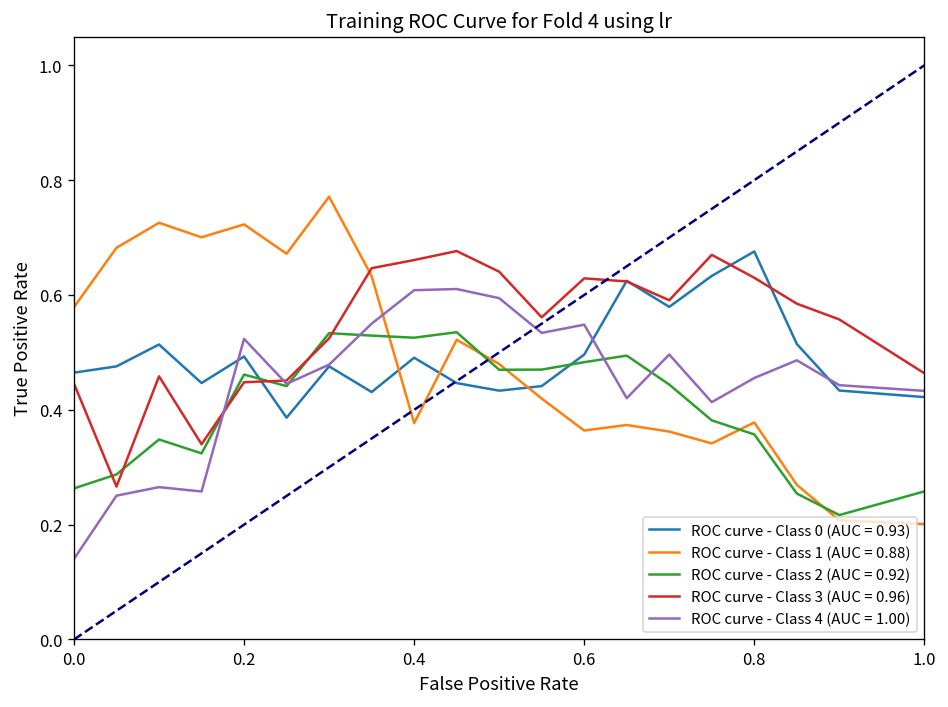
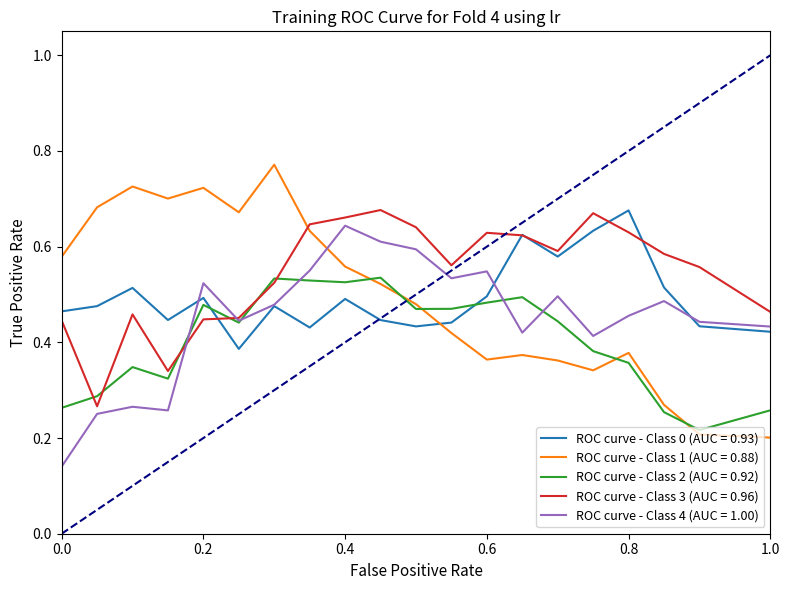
  {
    "ROC curve - Class 0 (AUC = 0.93)": {
      "0.0": 0.46,
      "0.2": 0.49,
      "0.4": 0.49,
      "0.6": 0.50,
      "0.8": 0.68,
      "1.0": 0.42
    },
    "ROC curve - Class 1 (AUC = 0.88)": {
      "0.0": 0.58,
      "0.2": 0.72,
-     "0.4": 0.38,
+     "0.4": 0.56,
      "0.6": 0.36,
      "0.8": 0.38,
      "1.0": 0.20
    },
    "ROC curve - Class 2 (AUC = 0.92)": {
      "0.0": 0.26,
-     "0.2": 0.46,
+     "0.2": 0.48,
      "0.4": 0.53,
      "0.6": 0.48,
      "0.8": 0.36,
      "1.0": 0.26
    },
    "ROC curve - Class 3 (AUC = 0.96)": {
      "0.0": 0.45,
      "0.2": 0.45,
      "0.4": 0.66,
      "0.6": 0.63,
      "0.8": 0.63,
      "1.0": 0.46
    },
    "ROC curve - Class 4 (AUC = 1.00)": {
      "0.0": 0.14,
      "0.2": 0.52,
-     "0.4": 0.61,
+     "0.4": 0.64,
      "0.6": 0.55,
      "0.8": 0.46,
      "1.0": 0.43
    }
  }
